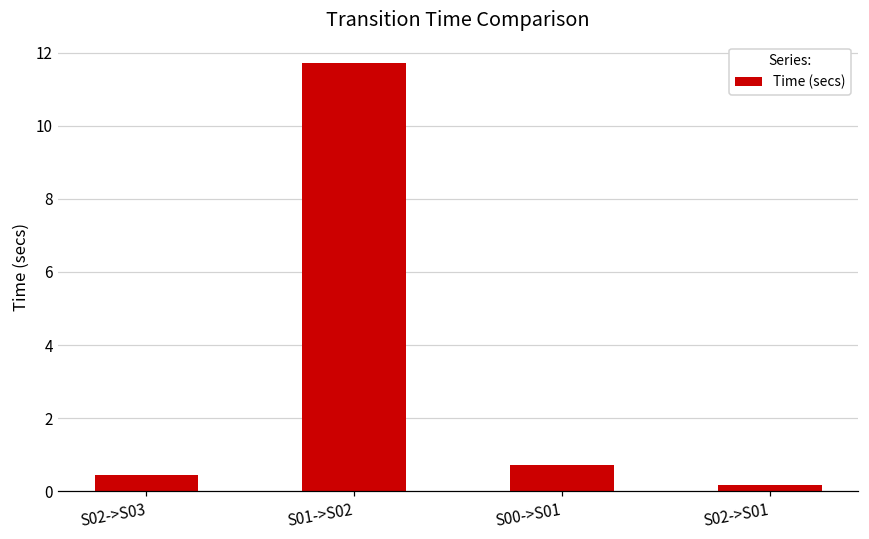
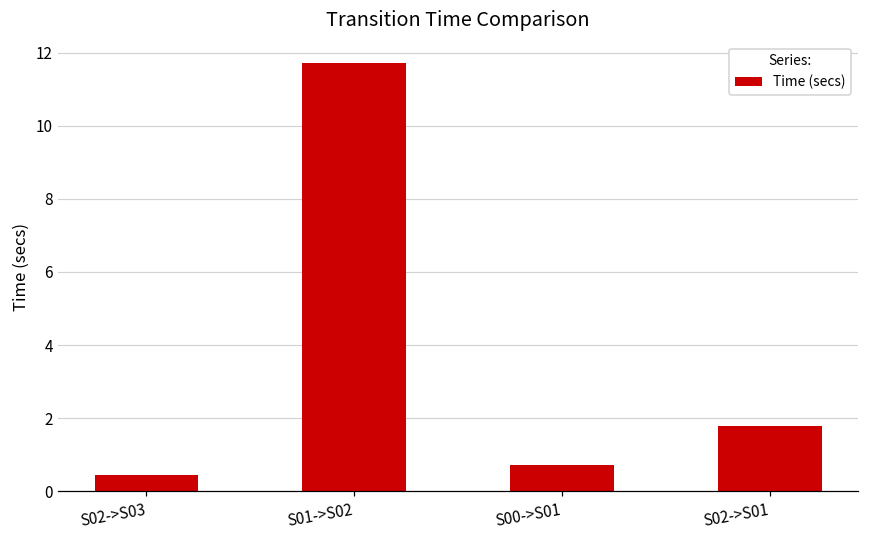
  {
    "S02->S03": 0.4,
    "S01->S02": 11.7,
    "S00->S01": 0.7,
-   "S02->S01": 0.2
+   "S02->S01": 1.8
  }
